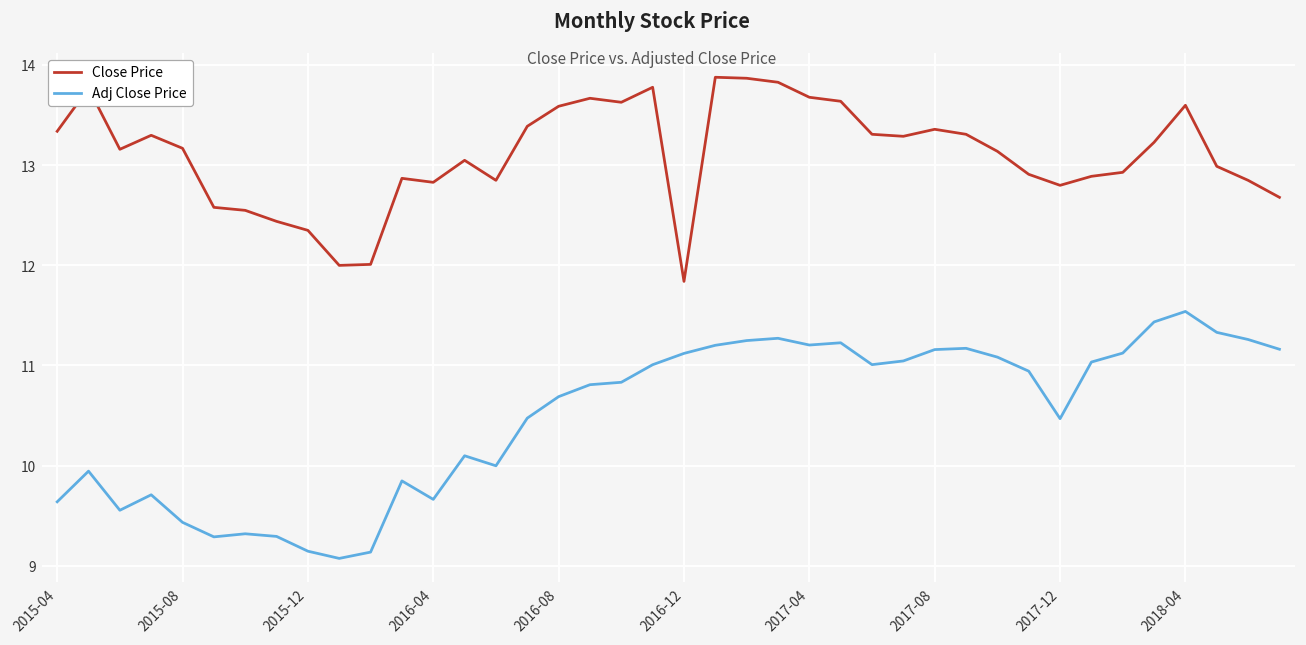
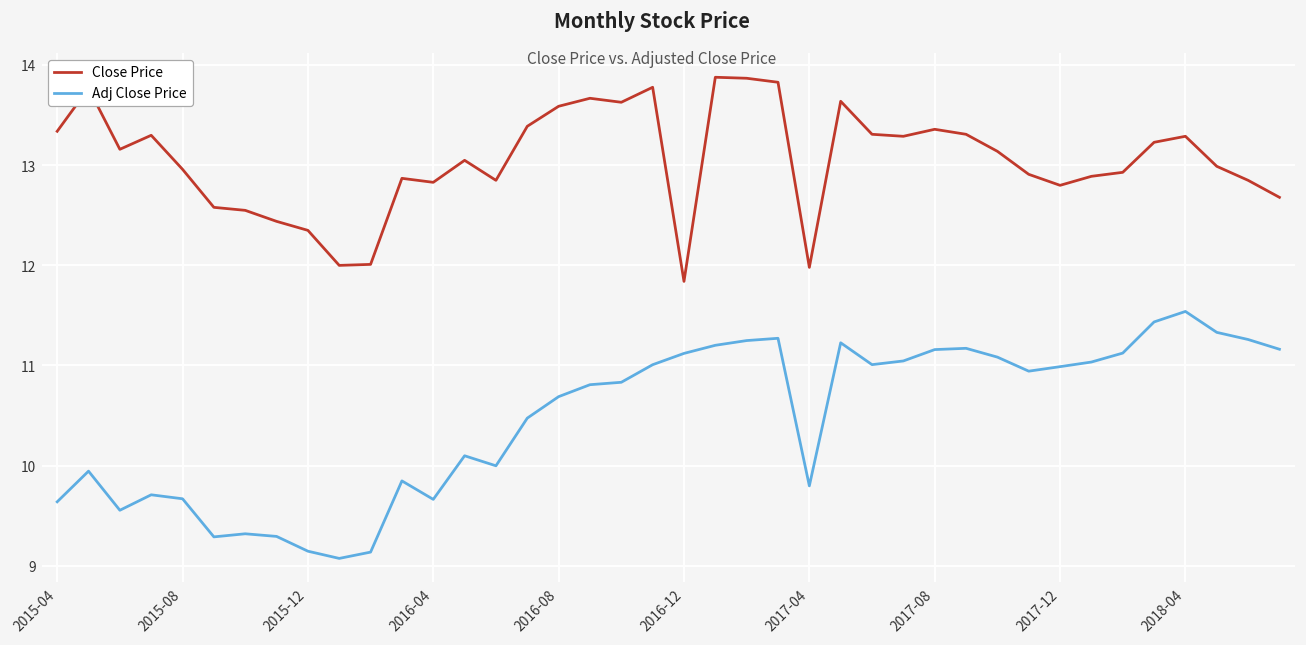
  {
    "Close Price": {
      "2015-04": 13.3,
-     "2015-08": 13.2,
+     "2015-08": 13.0,
      "2015-12": 12.4,
      "2016-04": 12.8,
      "2016-08": 13.6,
      "2016-12": 11.8,
-     "2017-04": 13.7,
+     "2017-04": 12.0,
      "2017-08": 13.4,
      "2017-12": 12.8,
-     "2018-04": 13.6
+     "2018-04": 13.3
    },
    "Adj Close Price": {
      "2015-04": 9.6,
-     "2015-08": 9.4,
+     "2015-08": 9.7,
      "2015-12": 9.1,
      "2016-04": 9.7,
      "2016-08": 10.7,
      "2016-12": 11.1,
-     "2017-04": 11.2,
+     "2017-04": 9.8,
      "2017-08": 11.2,
-     "2017-12": 10.5,
+     "2017-12": 11.0,
      "2018-04": 11.5
    }
  }
